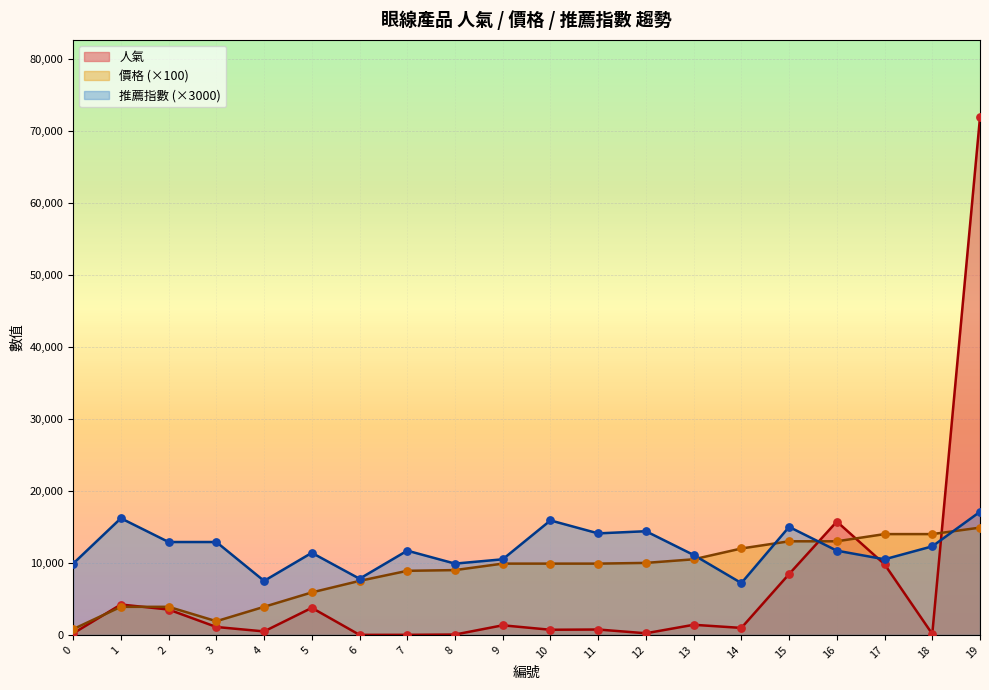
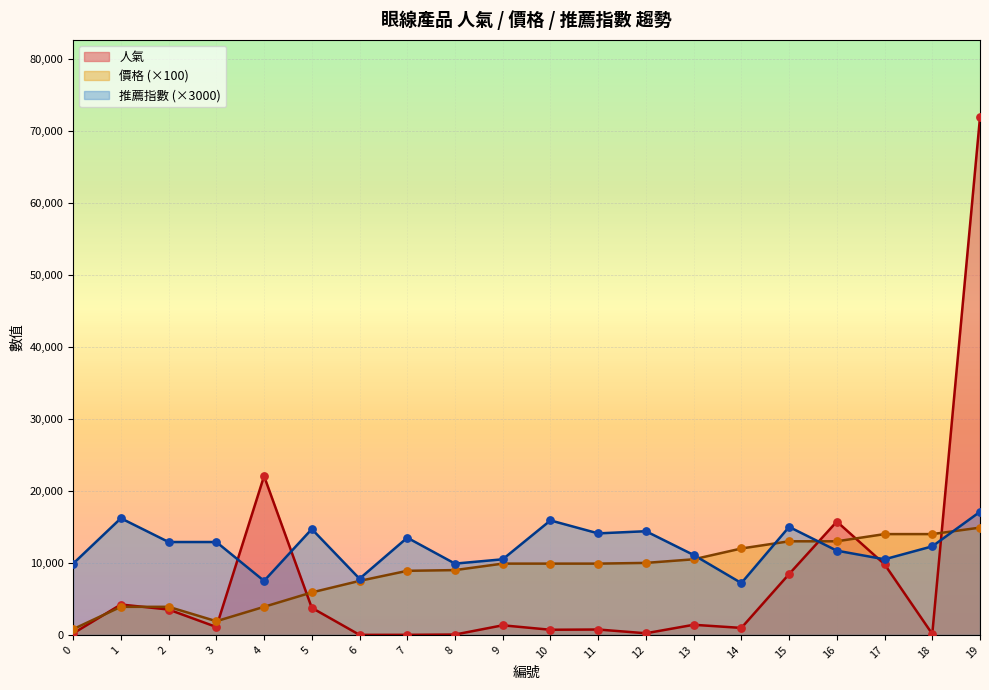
  {
    "人氣": {
      "0": "0",
      "2": "4,000",
      "3": "1,000",
-     "4": "0",
+     "4": "22,000",
      "5": "4,000",
      "6": "0",
      "7": "0",
      "8": "0",
      "9": "1,000",
      "10": "1,000",
      "11": "1,000",
      "12": "0",
      "13": "1,000",
      "14": "1,000",
      "15": "8,000",
      "16": "16,000",
      "17": "10,000",
      "18": "0",
      "19": "72,000"
    },
    "價格 (×100)": {
      "0": "1,000",
      "2": "4,000",
      "3": "2,000",
      "4": "4,000",
      "5": "6,000",
      "7": "9,000",
      "8": "9,000",
      "9": "10,000",
      "10": "10,000",
      "11": "10,000",
      "12": "10,000",
      "13": "11,000",
      "14": "12,000",
      "15": "13,000",
      "16": "13,000",
      "17": "14,000",
      "18": "14,000",
      "19": "15,000"
    },
    "推薦指數 (×3000)": {
      "0": "10,000",
      "1": "16,000",
      "2": "13,000",
      "3": "13,000",
      "4": "8,000",
-     "5": "11,000",
-     "7": "12,000",
+     "5": "15,000",
+     "7": "14,000",
      "8": "10,000",
      "9": "11,000",
      "10": "16,000",
      "11": "14,000",
      "12": "14,000",
      "13": "11,000",
      "14": "7,000",
      "15": "15,000",
      "16": "12,000",
      "17": "11,000",
      "18": "12,000",
      "19": "17,000"
    }
  }
